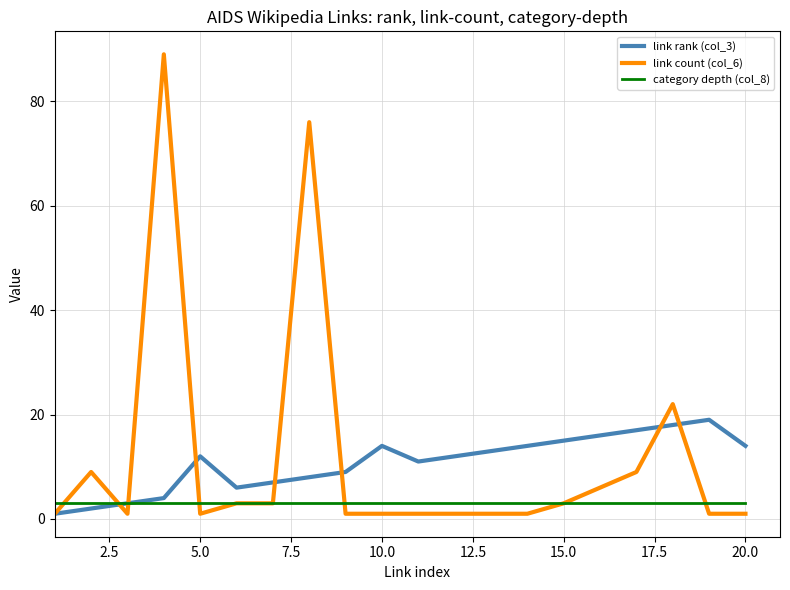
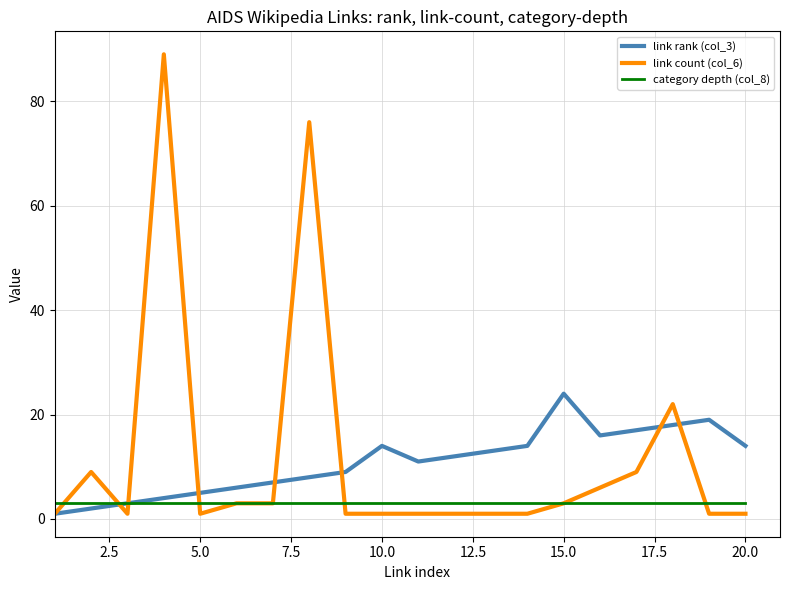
  {
    "link rank (col_3)": {
-     "5.0": 12,
+     "5.0": 5,
      "10.0": 14,
-     "15.0": 15,
+     "15.0": 24,
      "20.0": 14
    },
    "link count (col_6)": {
      "5.0": 1,
      "10.0": 1,
      "20.0": 1
    },
    "category depth (col_8)": {
      "5.0": 3,
      "10.0": 3,
      "20.0": 3
    }
  }
